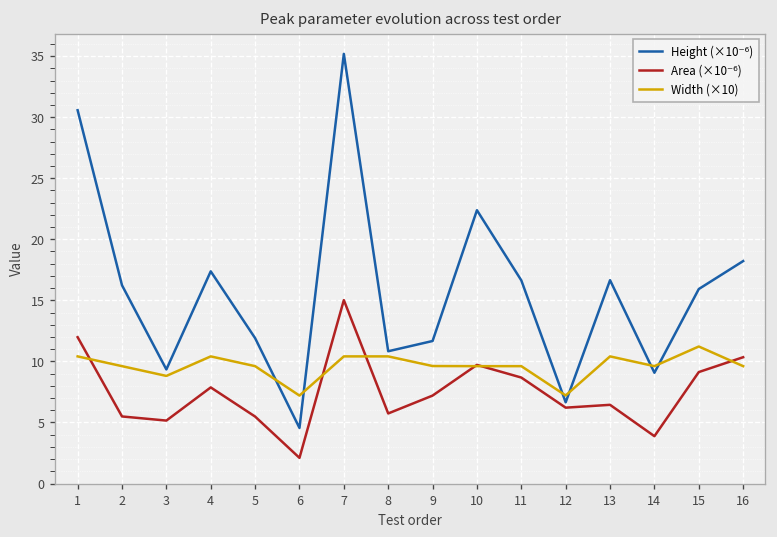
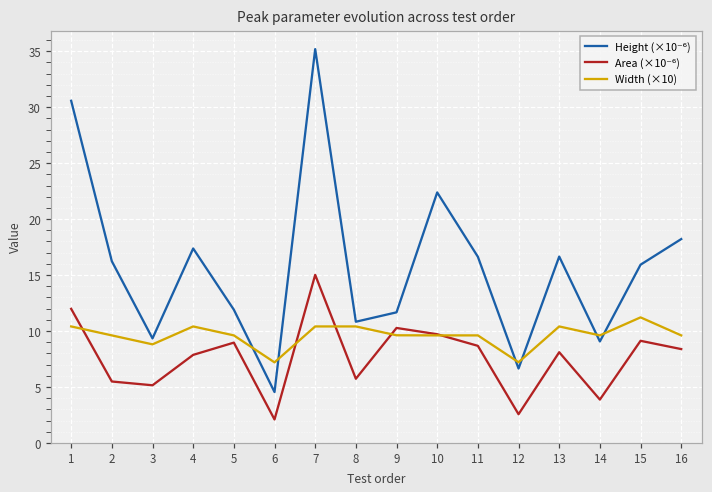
  {
    "Height (×10⁻⁶)": {
      "1": 30.6,
      "2": 16.2,
      "3": 9.3,
      "4": 17.4,
      "5": 11.9,
      "6": 4.6,
      "7": 35.2,
      "8": 10.8,
      "9": 11.7,
      "10": 22.4,
      "11": 16.6,
      "12": 6.7,
      "13": 16.7,
      "14": 9.1,
      "15": 15.9,
      "16": 18.2
    },
    "Area (×10⁻⁶)": {
      "1": 12.0,
      "2": 5.5,
      "3": 5.2,
      "4": 7.9,
-     "5": 5.5,
+     "5": 9.0,
      "6": 2.1,
      "7": 15.0,
      "8": 5.7,
-     "9": 7.2,
+     "9": 10.3,
      "11": 8.7,
-     "12": 6.2,
-     "13": 6.4,
+     "12": 2.6,
+     "13": 8.1,
      "14": 3.9,
      "15": 9.1,
-     "16": 10.3
+     "16": 8.4
    },
    "Width (×10)": {
      "1": 10.4,
      "2": 9.6,
      "3": 8.8,
      "4": 10.4,
      "5": 9.6,
      "6": 7.2,
      "7": 10.4,
      "8": 10.4,
      "9": 9.6,
      "11": 9.6,
      "12": 7.2,
      "13": 10.4,
      "14": 9.6,
      "15": 11.2,
      "16": 9.6
    }
  }
